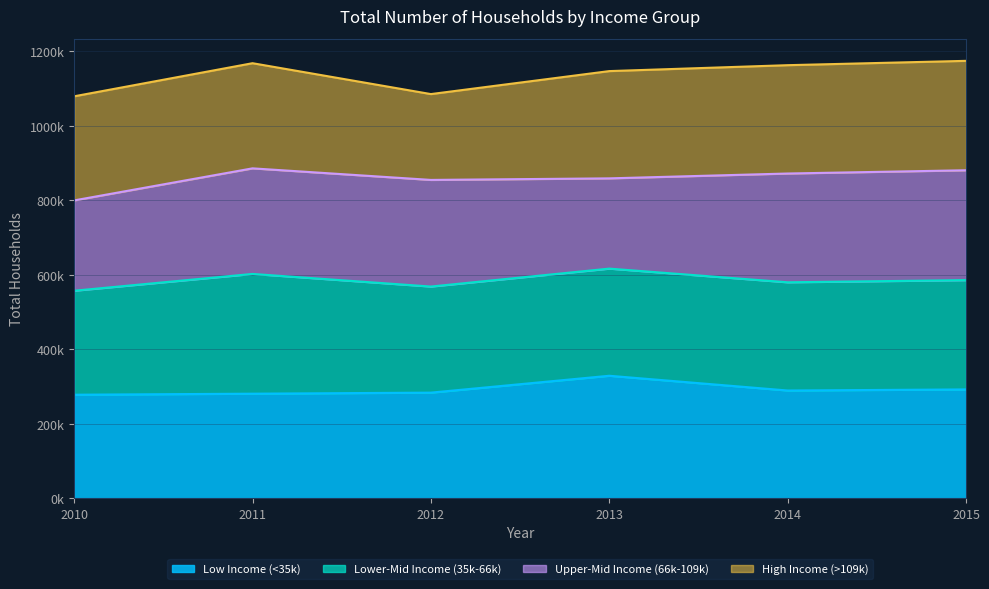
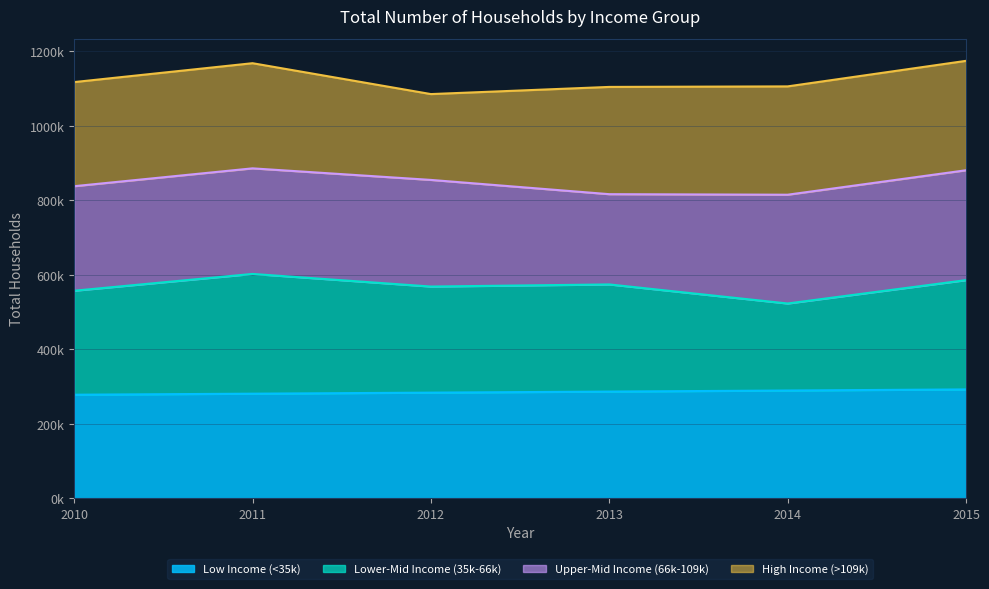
  {
    "Low Income (<35k)": {
      "2010": 280000,
      "2011": 280000,
      "2012": 280000,
-     "2013": 330000,
+     "2013": 290000,
      "2014": 290000,
      "2015": 290000
    },
    "Lower-Mid Income (35k-66k)": {
      "2010": 280000,
      "2011": 320000,
      "2012": 280000,
      "2013": 290000,
-     "2014": 290000,
+     "2014": 230000,
      "2015": 290000
    },
    "Upper-Mid Income (66k-109k)": {
-     "2010": 240000,
+     "2010": 280000,
      "2011": 280000,
      "2012": 290000,
      "2013": 240000,
      "2014": 290000,
      "2015": 290000
    },
    "High Income (>109k)": {
      "2010": 280000,
      "2011": 280000,
      "2012": 230000,
      "2013": 290000,
      "2014": 290000,
      "2015": 290000
    }
  }
